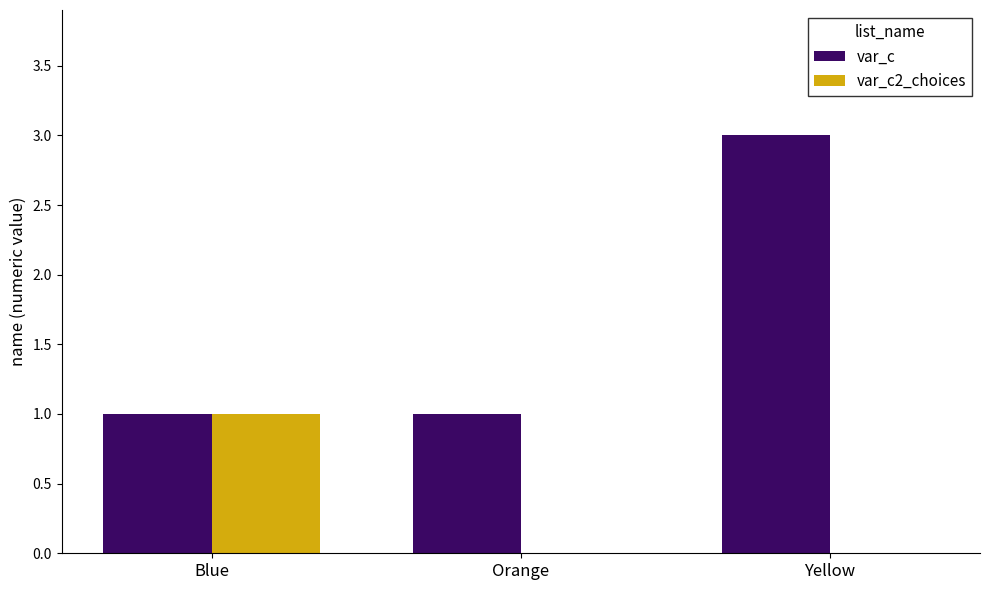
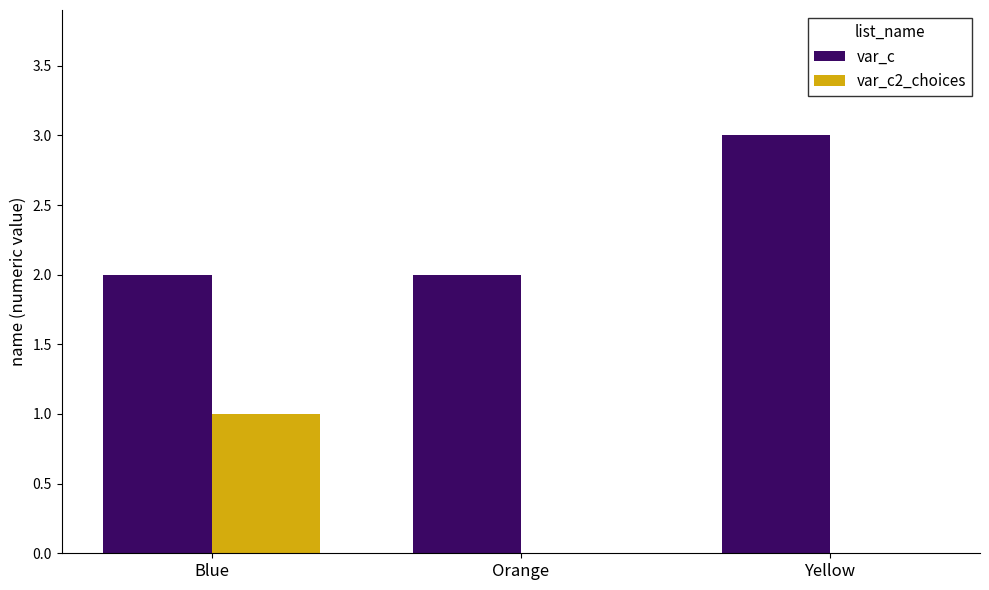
  {
    "var_c": {
-     "Blue": 1,
-     "Orange": 1,
+     "Blue": 2,
+     "Orange": 2,
      "Yellow": 3
    },
    "var_c2_choices": {
      "Blue": 1,
      "Orange": 0,
      "Yellow": 0
    }
  }
